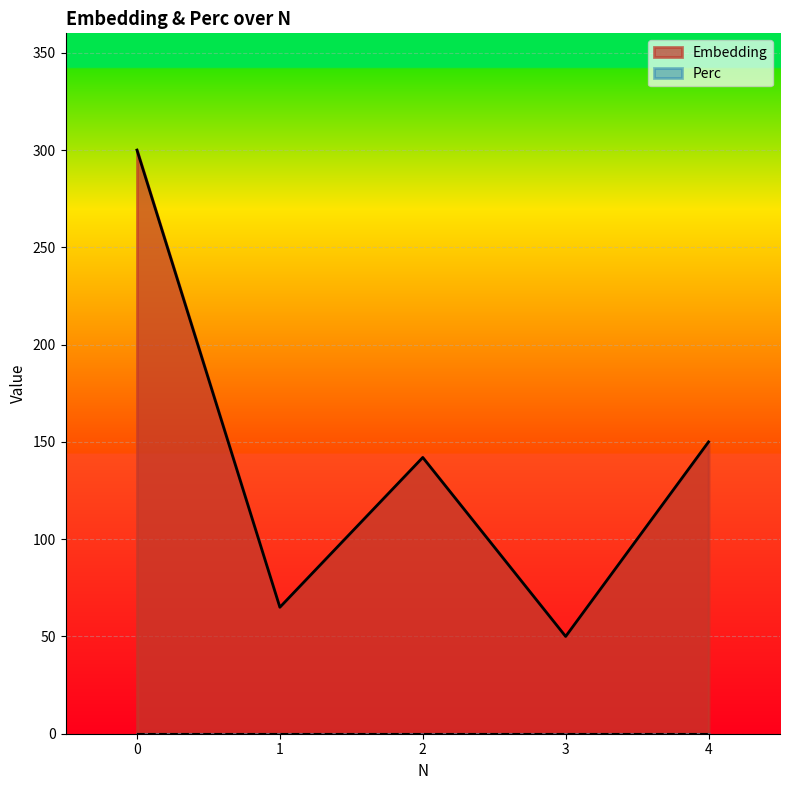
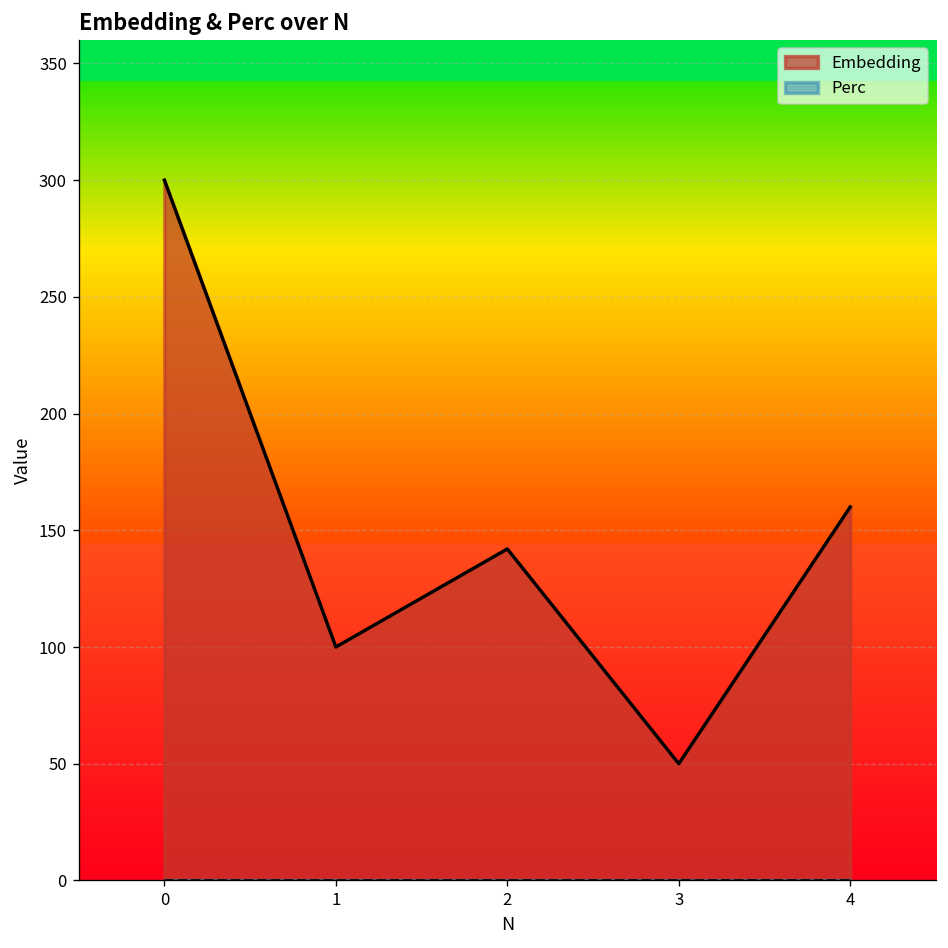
  {
    "Embedding": {
      "0": 300,
-     "1": 65,
+     "1": 100,
      "2": 142,
      "3": 50,
-     "4": 150
+     "4": 160
    },
    "Perc": {
      "0": 0,
      "1": 0,
      "2": 0,
      "3": 0,
      "4": 0
    }
  }
